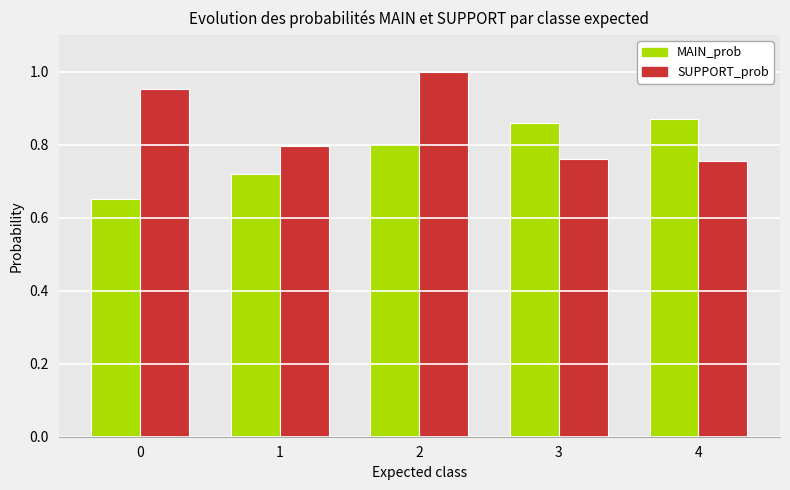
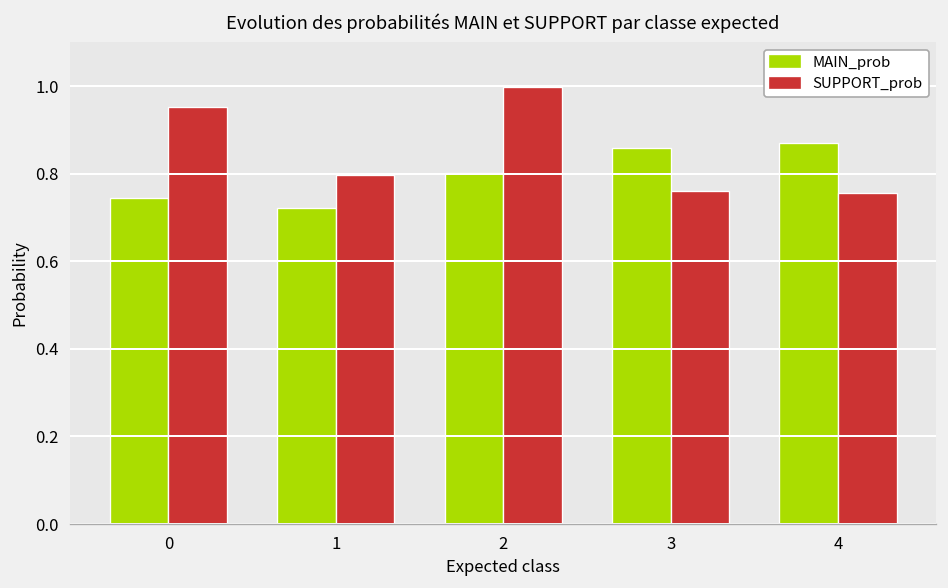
  {
    "MAIN_prob": {
-     "0": 0.65,
+     "0": 0.74,
      "1": 0.72,
      "2": 0.80,
      "3": 0.86,
      "4": 0.87
    },
    "SUPPORT_prob": {
      "0": 0.95,
      "1": 0.80,
      "2": 1.00,
      "3": 0.76,
      "4": 0.76
    }
  }
